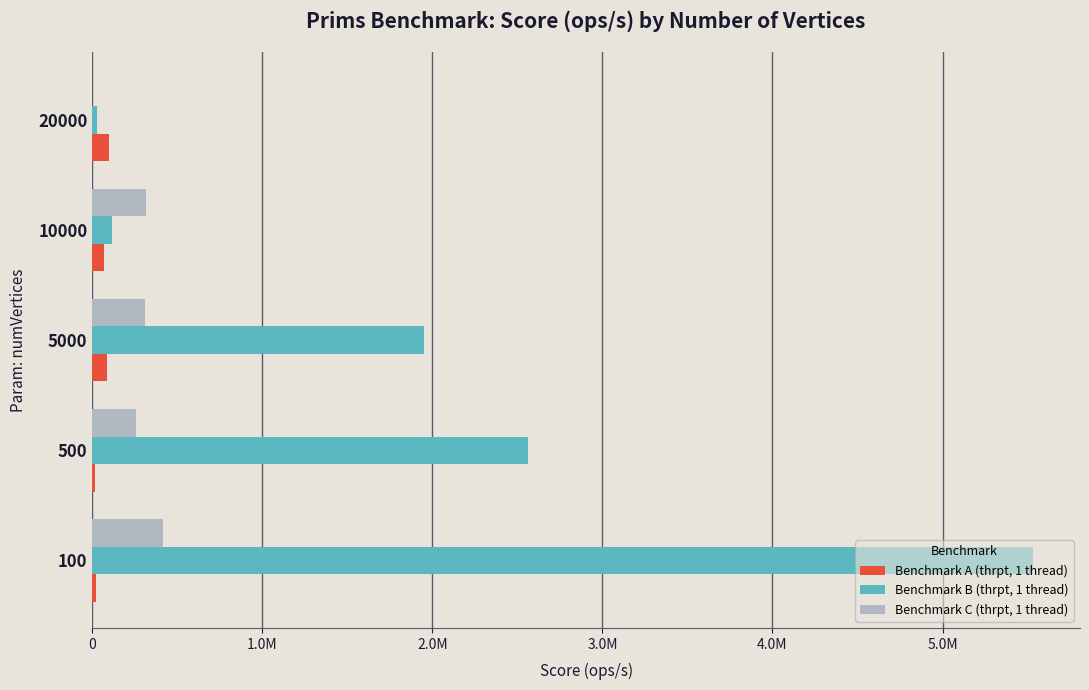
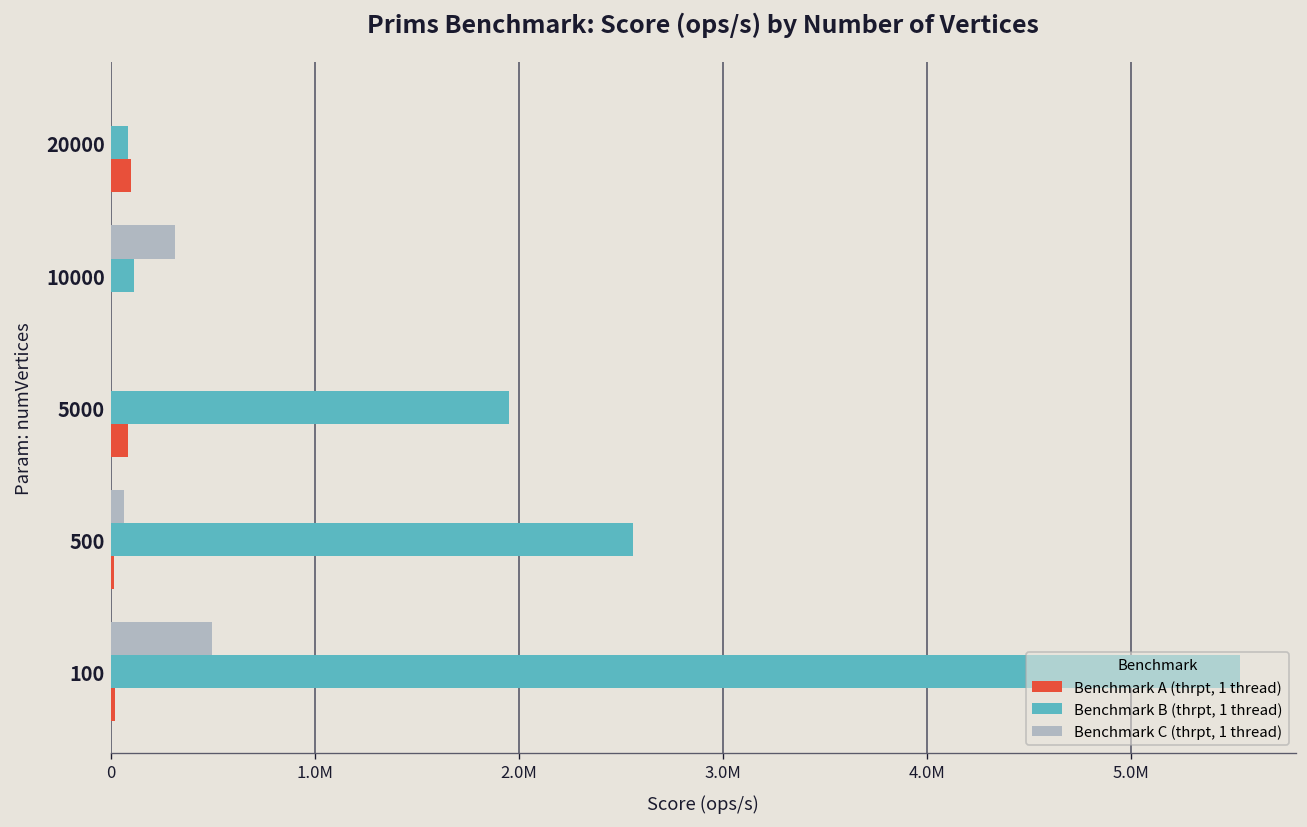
  {
    "Benchmark A (thrpt, 1 thread)": {
      "20000": 100000,
-     "10000": 70000,
+     "10000": 0,
      "5000": 80000,
      "500": 20000,
      "100": 20000
    },
    "Benchmark B (thrpt, 1 thread)": {
-     "20000": 30000,
+     "20000": 80000,
      "10000": 110000,
      "5000": 1950000,
      "500": 2560000
    },
    "Benchmark C (thrpt, 1 thread)": {
      "10000": 310000,
-     "5000": 310000,
-     "500": 260000,
-     "100": 420000
+     "5000": 0,
+     "500": 60000,
+     "100": 500000
    }
  }
